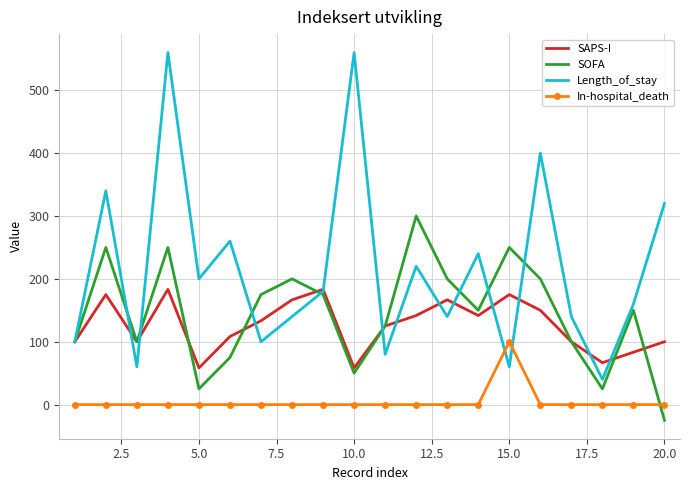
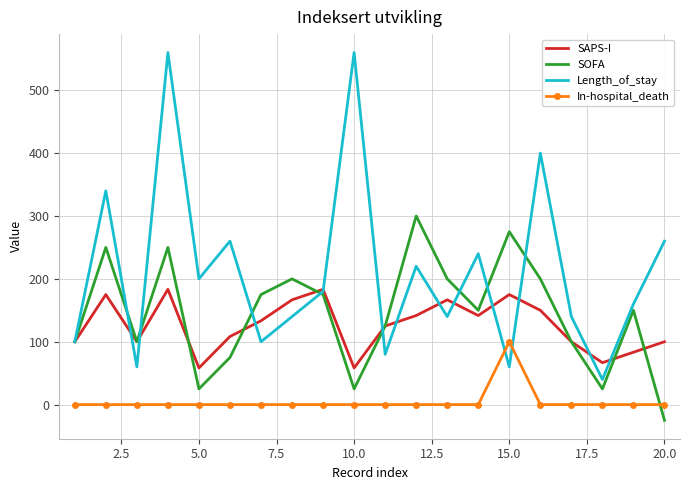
  {
    "SAPS-I": {
      "5.0": 60,
      "10.0": 60,
      "15.0": 180,
      "20.0": 100
    },
    "SOFA": {
      "5.0": 30,
-     "10.0": 50,
-     "15.0": 250,
+     "10.0": 30,
+     "15.0": 280,
      "20.0": -30
    },
    "Length_of_stay": {
      "5.0": 200,
      "10.0": 560,
      "15.0": 60,
-     "20.0": 320
+     "20.0": 260
    },
    "In-hospital_death": {
      "5.0": 0,
      "10.0": 0,
      "15.0": 100,
      "20.0": 0
    }
  }
